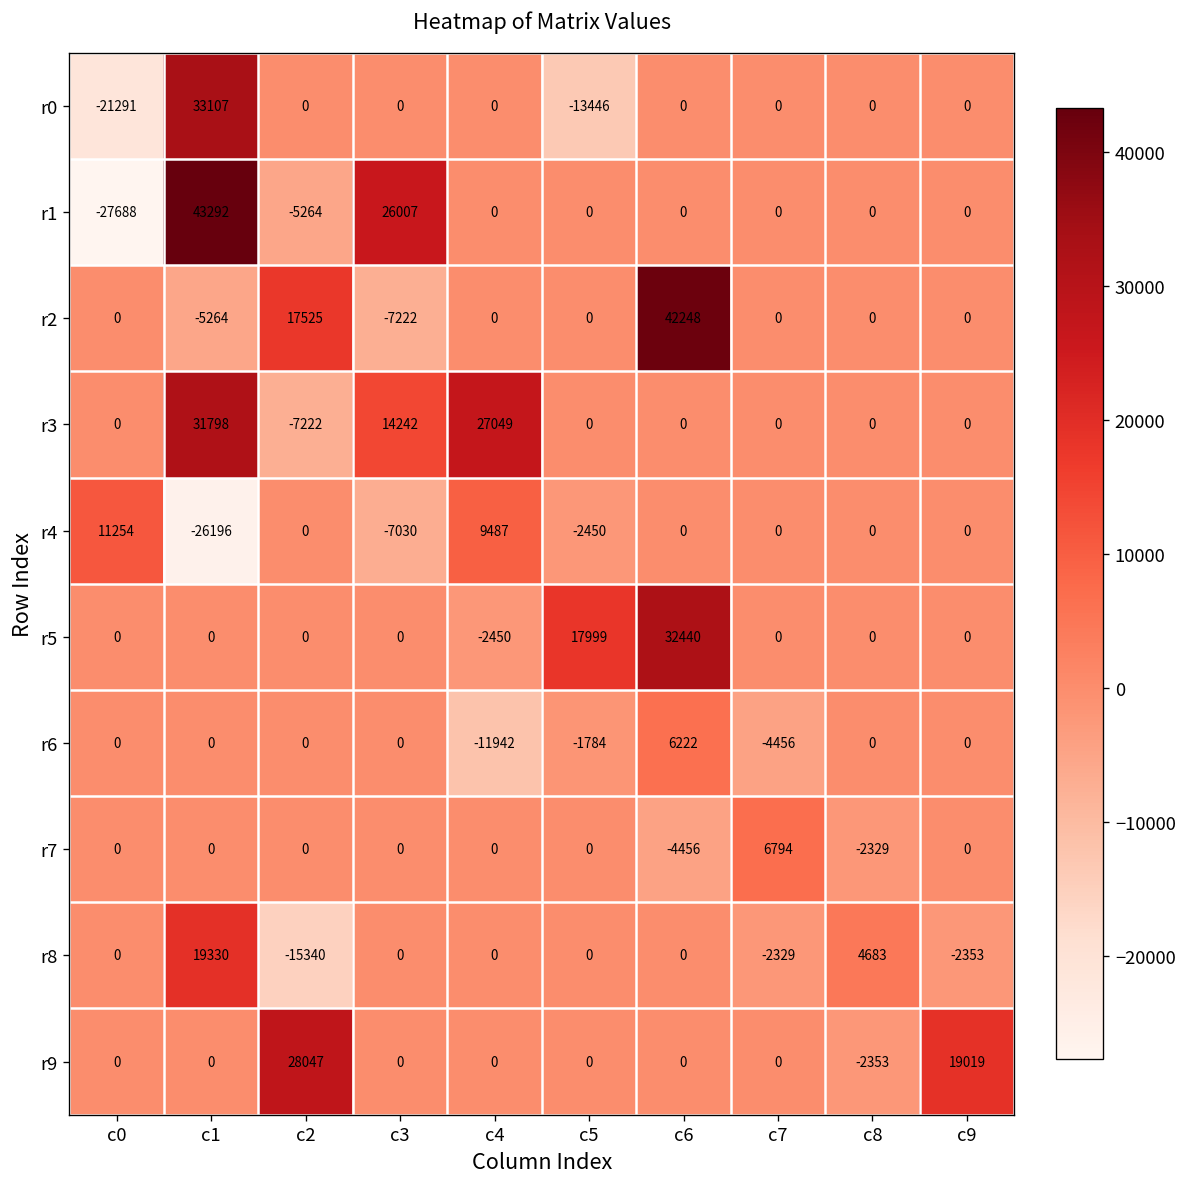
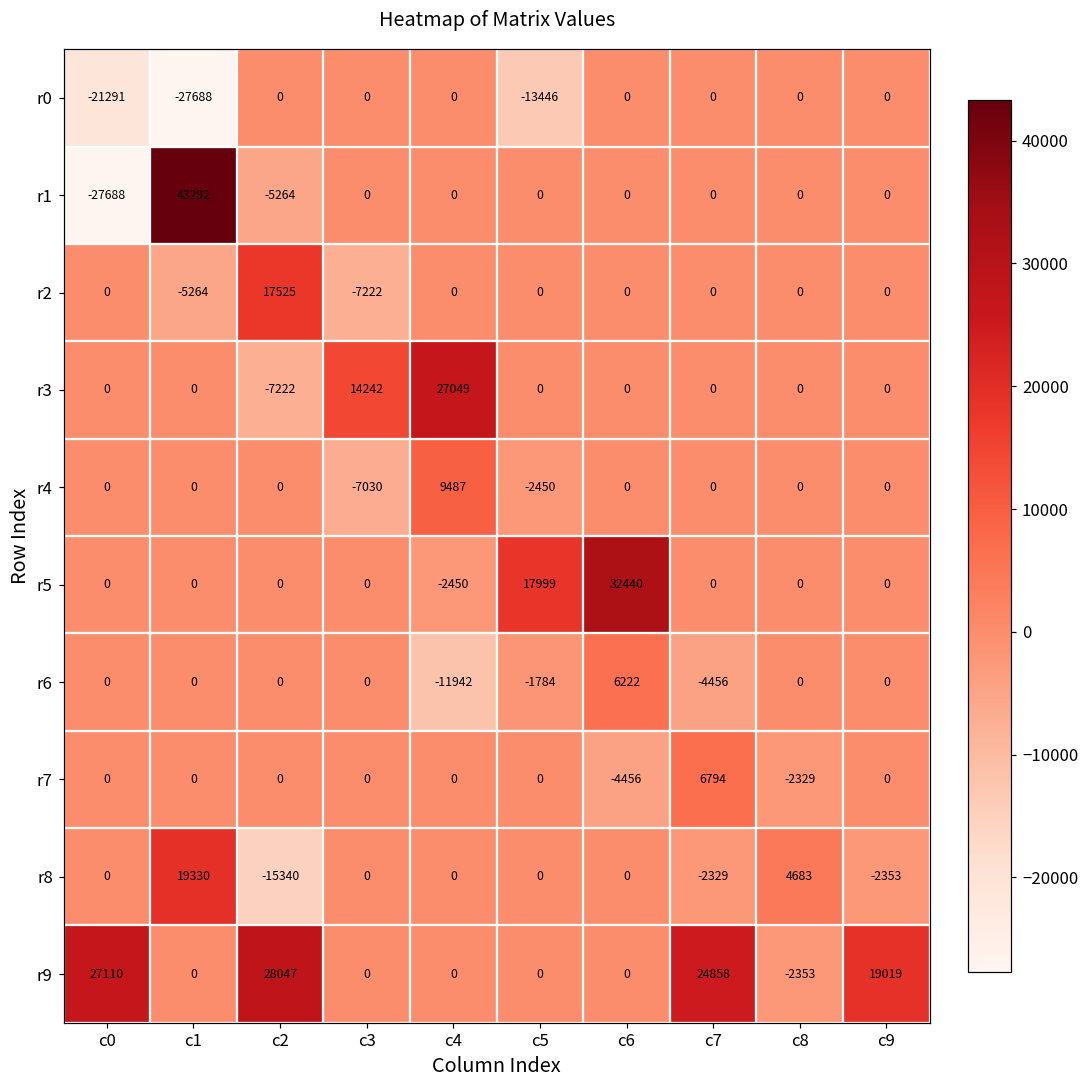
  {
    "r0": {
      "c0": -21291,
-     "c1": 33107,
+     "c1": -27688,
      "c2": 0,
      "c3": 0,
      "c4": 0,
      "c5": -13446,
      "c6": 0,
      "c7": 0,
      "c8": 0,
      "c9": 0
    },
    "r1": {
      "c0": -27688,
      "c1": 43292,
      "c2": -5264,
-     "c3": 26007,
+     "c3": 0,
      "c4": 0,
      "c5": 0,
      "c6": 0,
      "c7": 0,
      "c8": 0,
      "c9": 0
    },
    "r2": {
      "c0": 0,
      "c1": -5264,
      "c2": 17525,
      "c3": -7222,
      "c4": 0,
      "c5": 0,
-     "c6": 42248,
+     "c6": 0,
      "c7": 0,
      "c8": 0,
      "c9": 0
    },
    "r3": {
      "c0": 0,
-     "c1": 31798,
+     "c1": 0,
      "c2": -7222,
      "c3": 14242,
      "c4": 27049,
      "c5": 0,
      "c6": 0,
      "c7": 0,
      "c8": 0,
      "c9": 0
    },
    "r4": {
-     "c0": 11254,
-     "c1": -26196,
+     "c0": 0,
+     "c1": 0,
      "c2": 0,
      "c3": -7030,
      "c4": 9487,
      "c5": -2450,
      "c6": 0,
      "c7": 0,
      "c8": 0,
      "c9": 0
    },
    "r5": {
      "c0": 0,
      "c1": 0,
      "c2": 0,
      "c3": 0,
      "c4": -2450,
      "c5": 17999,
      "c6": 32440,
      "c7": 0,
      "c8": 0,
      "c9": 0
    },
    "r6": {
      "c0": 0,
      "c1": 0,
      "c2": 0,
      "c3": 0,
      "c4": -11942,
      "c5": -1784,
      "c6": 6222,
      "c7": -4456,
      "c8": 0,
      "c9": 0
    },
    "r7": {
      "c0": 0,
      "c1": 0,
      "c2": 0,
      "c3": 0,
      "c4": 0,
      "c5": 0,
      "c6": -4456,
      "c7": 6794,
      "c8": -2329,
      "c9": 0
    },
    "r8": {
      "c0": 0,
      "c1": 19330,
      "c2": -15340,
      "c3": 0,
      "c4": 0,
      "c5": 0,
      "c6": 0,
      "c7": -2329,
      "c8": 4683,
      "c9": -2353
    },
    "r9": {
-     "c0": 0,
+     "c0": 27110,
      "c1": 0,
      "c2": 28047,
      "c3": 0,
      "c4": 0,
      "c5": 0,
      "c6": 0,
-     "c7": 0,
+     "c7": 24858,
      "c8": -2353,
      "c9": 19019
    }
  }
